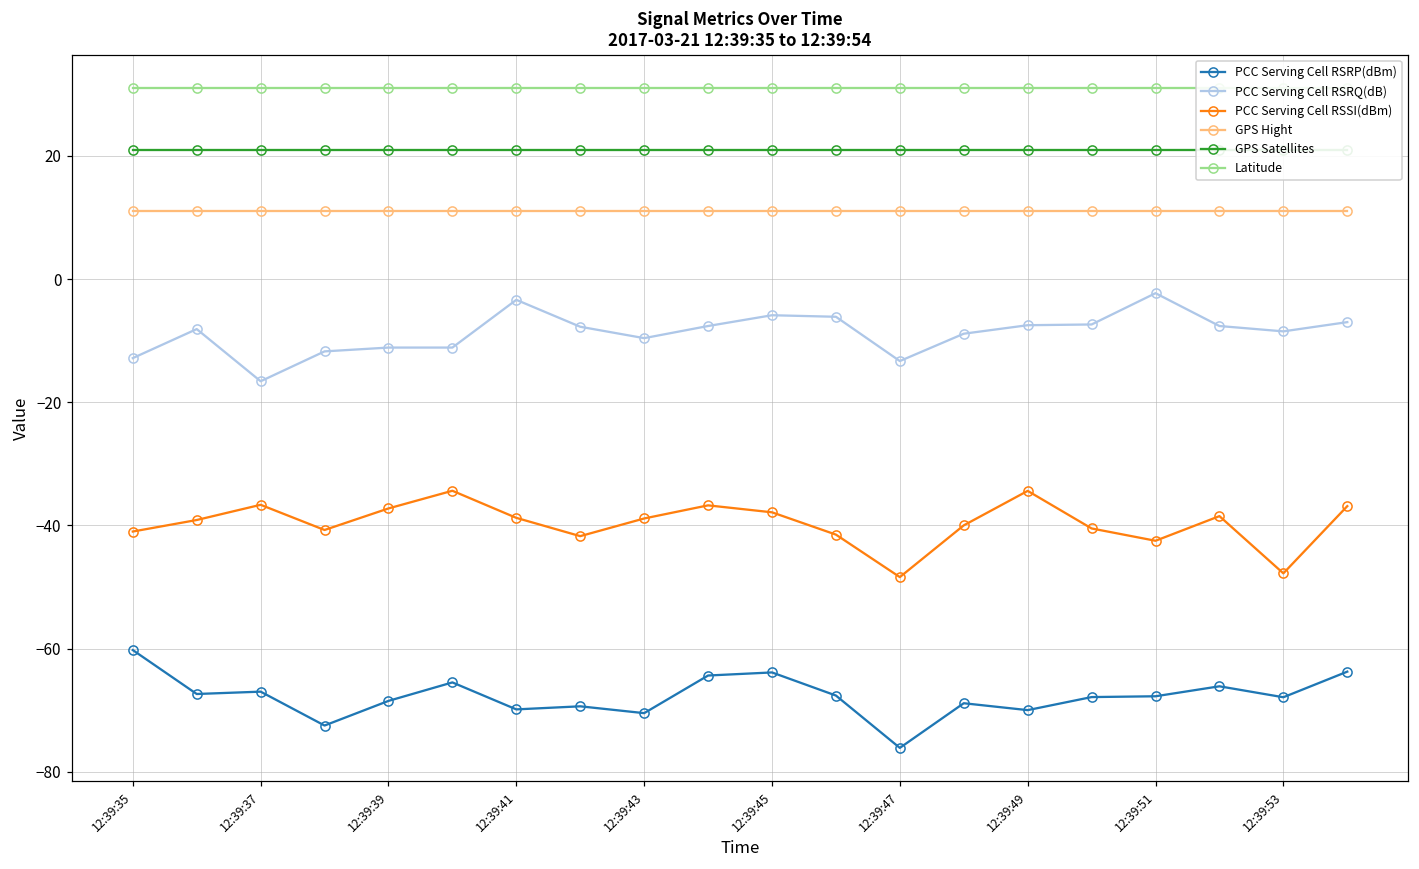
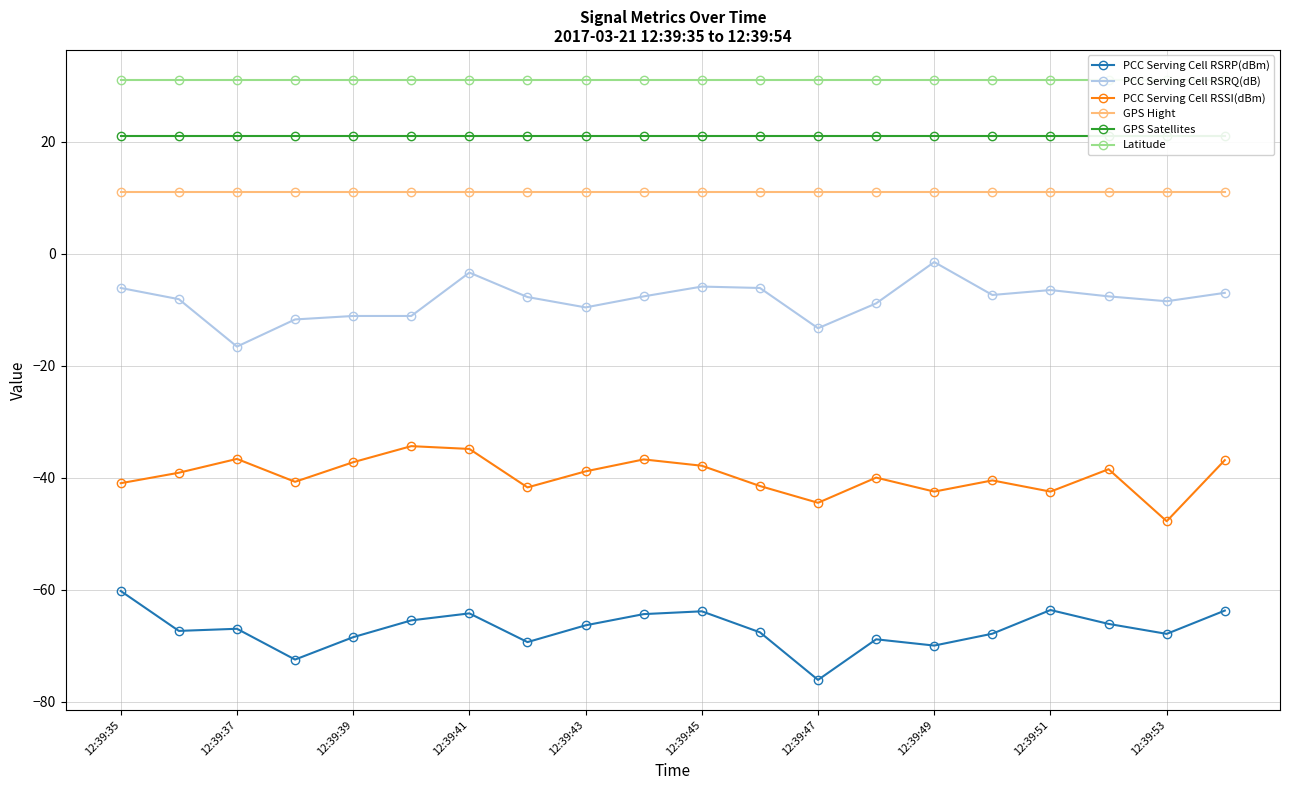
  {
    "PCC Serving Cell RSRP(dBm)": {
      "12:39:35": -60,
      "12:39:37": -67,
      "12:39:39": -69,
-     "12:39:41": -70,
-     "12:39:43": -70,
+     "12:39:41": -64,
+     "12:39:43": -66,
      "12:39:45": -64,
      "12:39:47": -76,
      "12:39:49": -70,
-     "12:39:51": -68,
+     "12:39:51": -64,
      "12:39:53": -68
    },
    "PCC Serving Cell RSRQ(dB)": {
-     "12:39:35": -13,
+     "12:39:35": -6,
      "12:39:37": -17,
      "12:39:39": -11,
      "12:39:41": -3,
      "12:39:43": -10,
      "12:39:45": -6,
      "12:39:47": -13,
-     "12:39:49": -8,
-     "12:39:51": -2,
+     "12:39:49": -2,
+     "12:39:51": -7,
      "12:39:53": -9
    },
    "PCC Serving Cell RSSI(dBm)": {
      "12:39:35": -41,
      "12:39:37": -37,
      "12:39:39": -37,
-     "12:39:41": -39,
+     "12:39:41": -35,
      "12:39:43": -39,
      "12:39:45": -38,
-     "12:39:47": -48,
-     "12:39:49": -34,
+     "12:39:47": -45,
+     "12:39:49": -43,
      "12:39:51": -43,
      "12:39:53": -48
    },
    "GPS Hight": {
      "12:39:35": 11,
      "12:39:37": 11,
      "12:39:39": 11,
      "12:39:41": 11,
      "12:39:43": 11,
      "12:39:45": 11,
      "12:39:47": 11,
      "12:39:49": 11,
      "12:39:51": 11,
      "12:39:53": 11
    },
    "GPS Satellites": {
      "12:39:35": 21,
      "12:39:37": 21,
      "12:39:39": 21,
      "12:39:41": 21,
      "12:39:43": 21,
      "12:39:45": 21,
      "12:39:47": 21,
      "12:39:49": 21,
      "12:39:51": 21
    },
    "Latitude": {
      "12:39:35": 31,
      "12:39:37": 31,
      "12:39:39": 31,
      "12:39:41": 31,
      "12:39:43": 31,
      "12:39:45": 31,
      "12:39:47": 31,
      "12:39:49": 31,
      "12:39:51": 31
    }
  }
